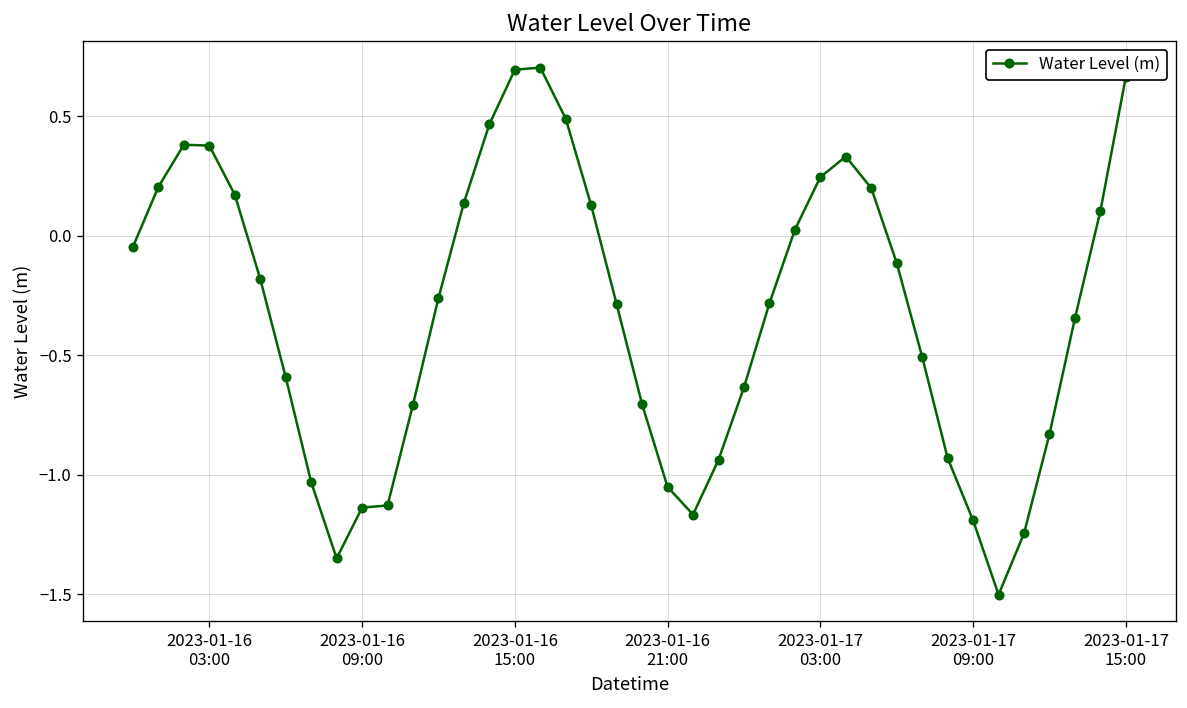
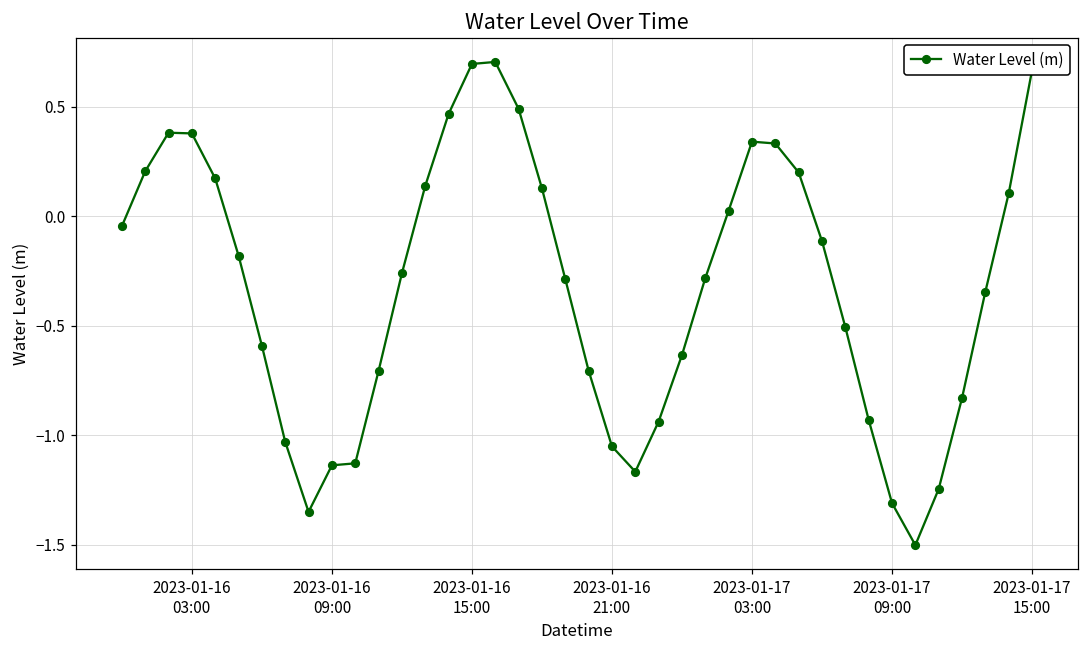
  {
    "2023-01-16 03:00": 0.38,
    "2023-01-16 09:00": -1.14,
    "2023-01-16 15:00": 0.69,
    "2023-01-16 21:00": -1.05,
-   "2023-01-17 03:00": 0.25,
-   "2023-01-17 09:00": -1.19
+   "2023-01-17 03:00": 0.34,
+   "2023-01-17 09:00": -1.31
  }
